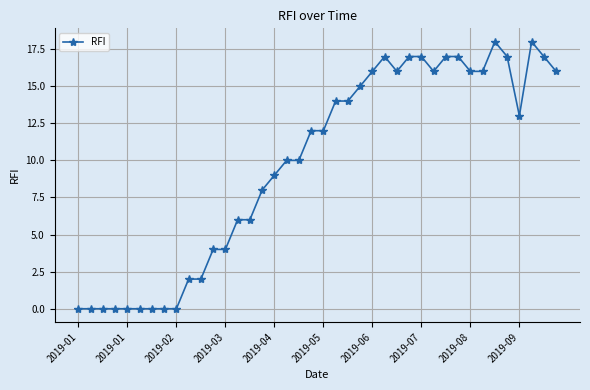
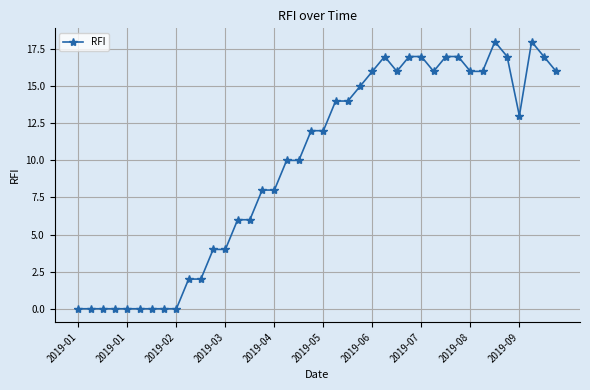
  {
    "2019-02": 0,
    "2019-03": 4,
-   "2019-04": 9,
+   "2019-04": 8,
    "2019-05": 12,
    "2019-06": 16,
    "2019-07": 17,
    "2019-08": 16,
    "2019-09": 13
  }
